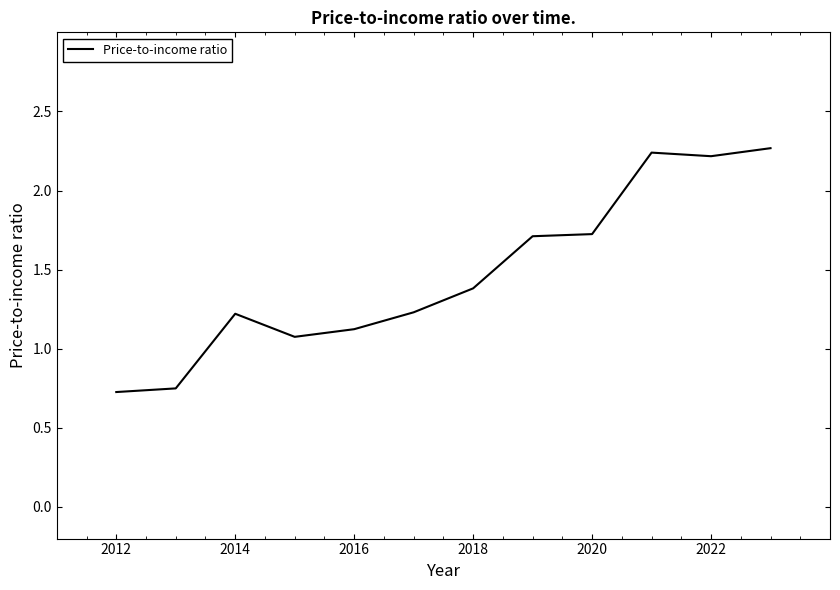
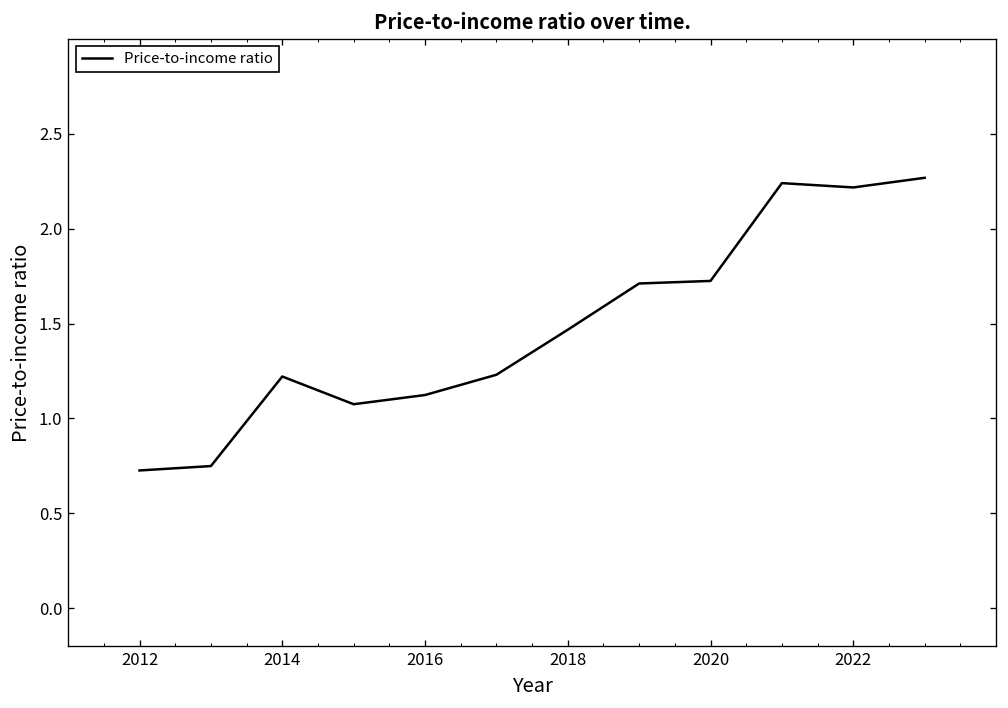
  {
    "2012": 0.73,
    "2014": 1.22,
    "2016": 1.12,
-   "2018": 1.38,
+   "2018": 1.47,
    "2020": 1.72,
    "2022": 2.22
  }
